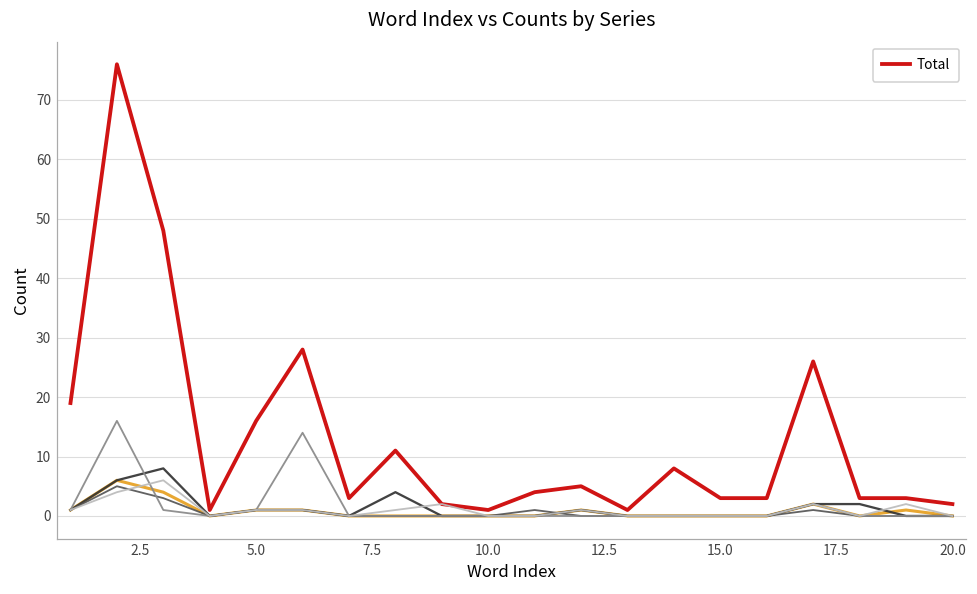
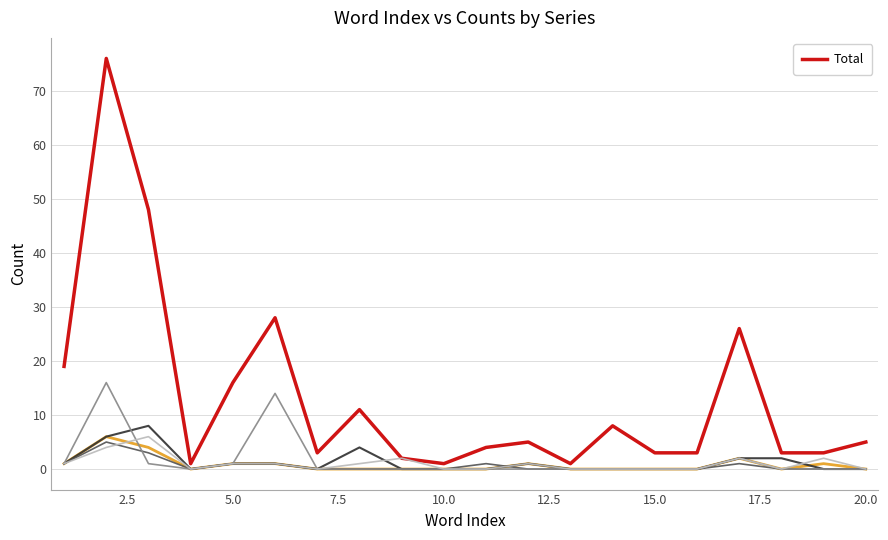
  {
    "Total": {
      "5.0": 16,
      "10.0": 1,
      "15.0": 3,
-     "20.0": 2
+     "20.0": 5
    }
  }
